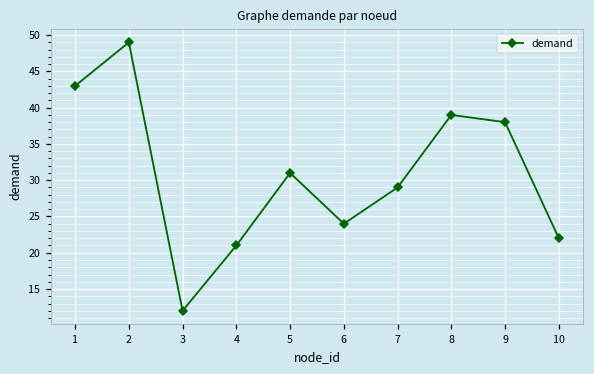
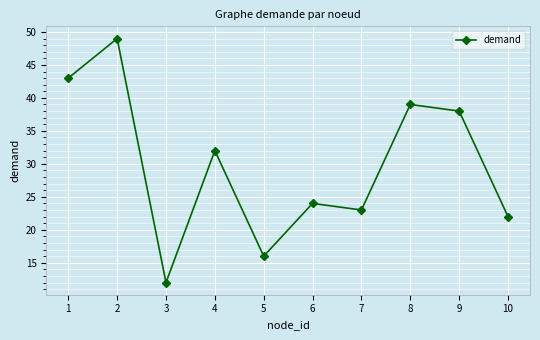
  {
    "1": 43,
    "2": 49,
    "3": 12,
-   "4": 21,
-   "5": 31,
+   "4": 32,
+   "5": 16,
    "6": 24,
-   "7": 29,
+   "7": 23,
    "8": 39,
    "9": 38,
    "10": 22
  }
